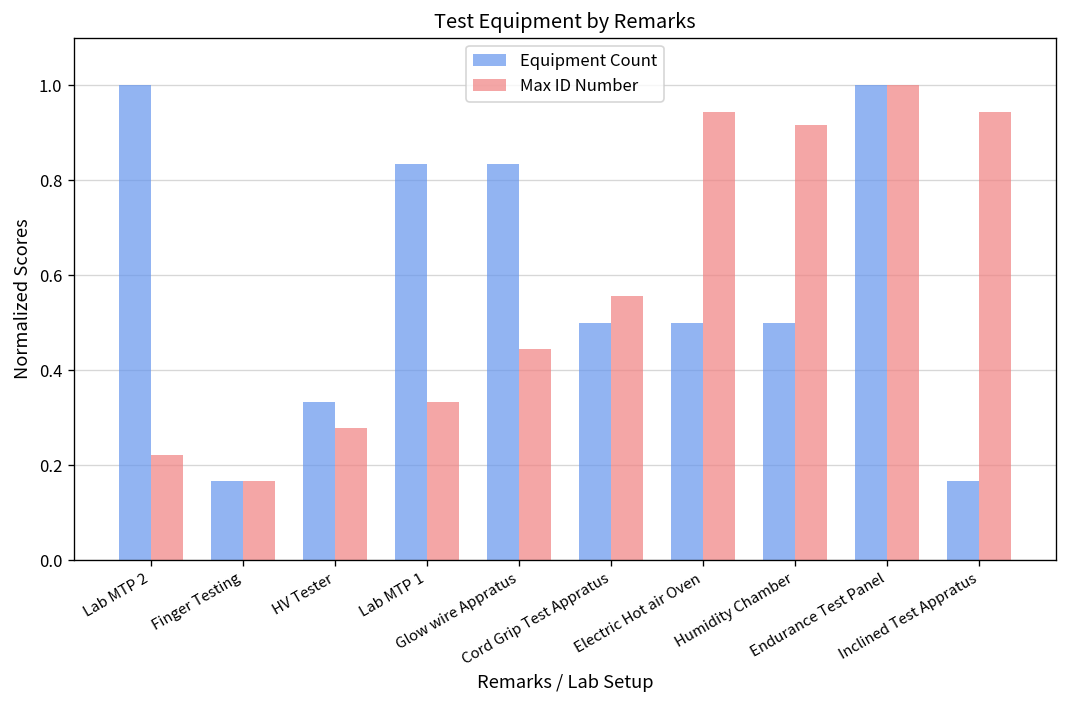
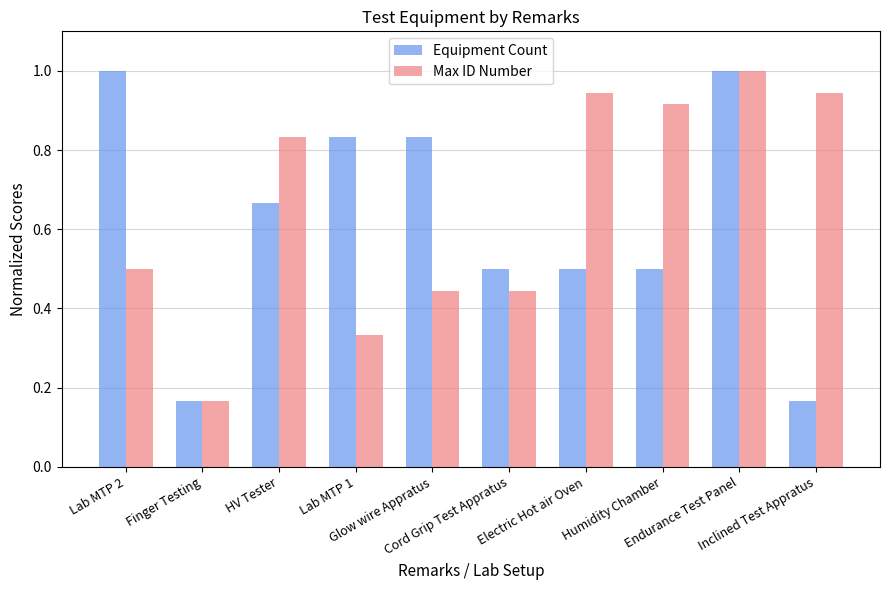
  {
    "Equipment Count": {
      "Lab MTP 2": 1.00,
      "Finger Testing": 0.17,
-     "HV Tester": 0.33,
+     "HV Tester": 0.67,
      "Lab MTP 1": 0.83,
      "Glow wire Appratus": 0.83,
      "Cord Grip Test Appratus": 0.50,
      "Electric Hot air Oven": 0.50,
      "Humidity Chamber": 0.50,
      "Endurance Test Panel": 1.00,
      "Inclined Test Appratus": 0.17
    },
    "Max ID Number": {
-     "Lab MTP 2": 0.22,
+     "Lab MTP 2": 0.50,
      "Finger Testing": 0.17,
-     "HV Tester": 0.28,
+     "HV Tester": 0.83,
      "Lab MTP 1": 0.33,
      "Glow wire Appratus": 0.44,
-     "Cord Grip Test Appratus": 0.56,
+     "Cord Grip Test Appratus": 0.44,
      "Electric Hot air Oven": 0.94,
      "Humidity Chamber": 0.92,
      "Endurance Test Panel": 1.00,
      "Inclined Test Appratus": 0.94
    }
  }
